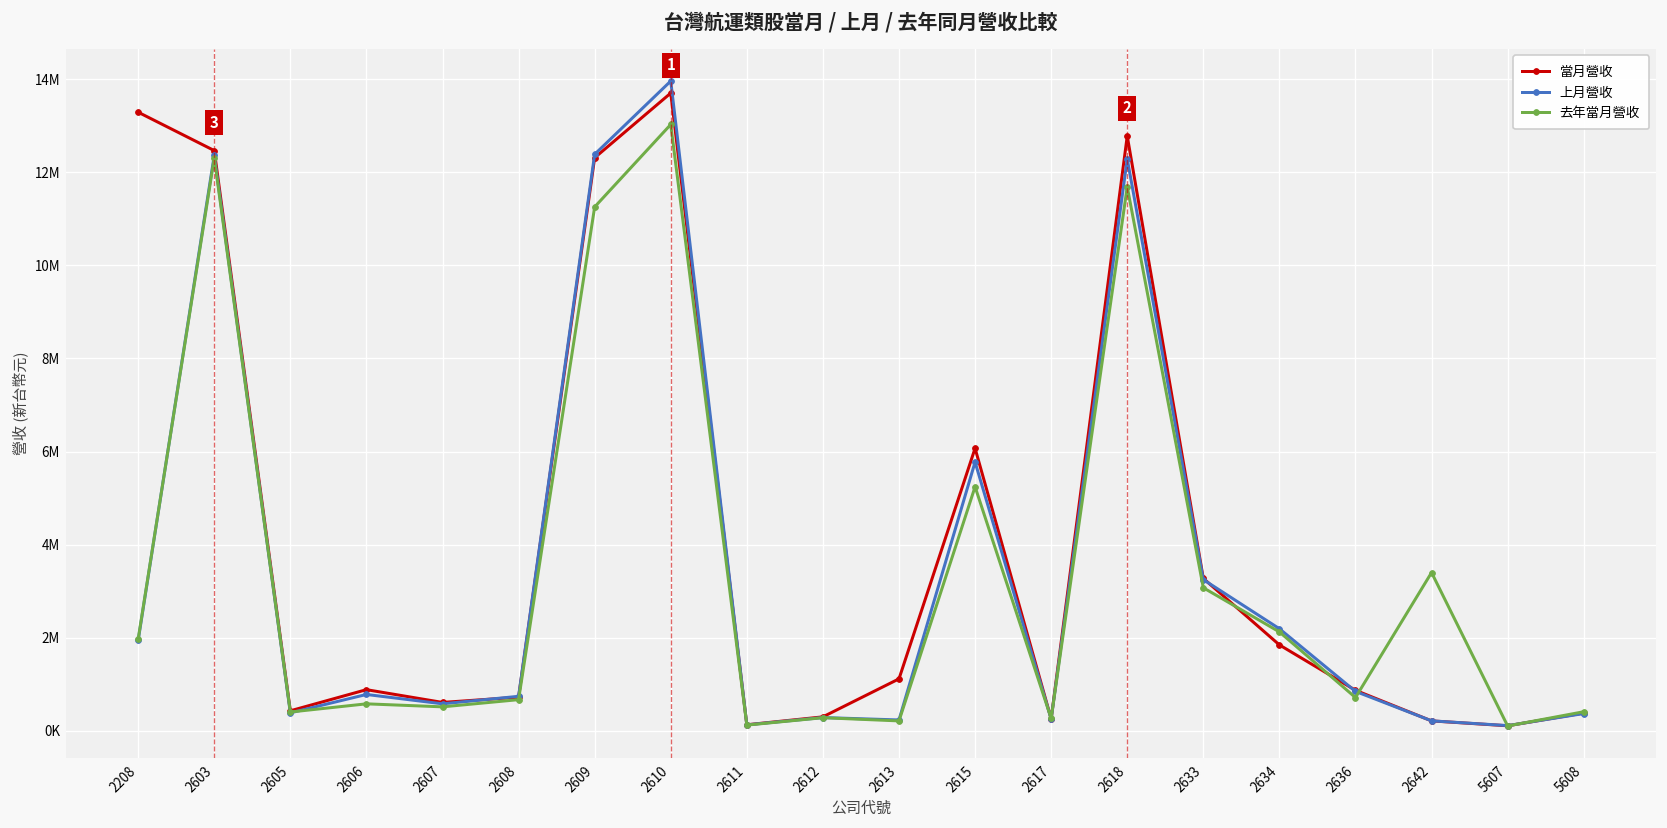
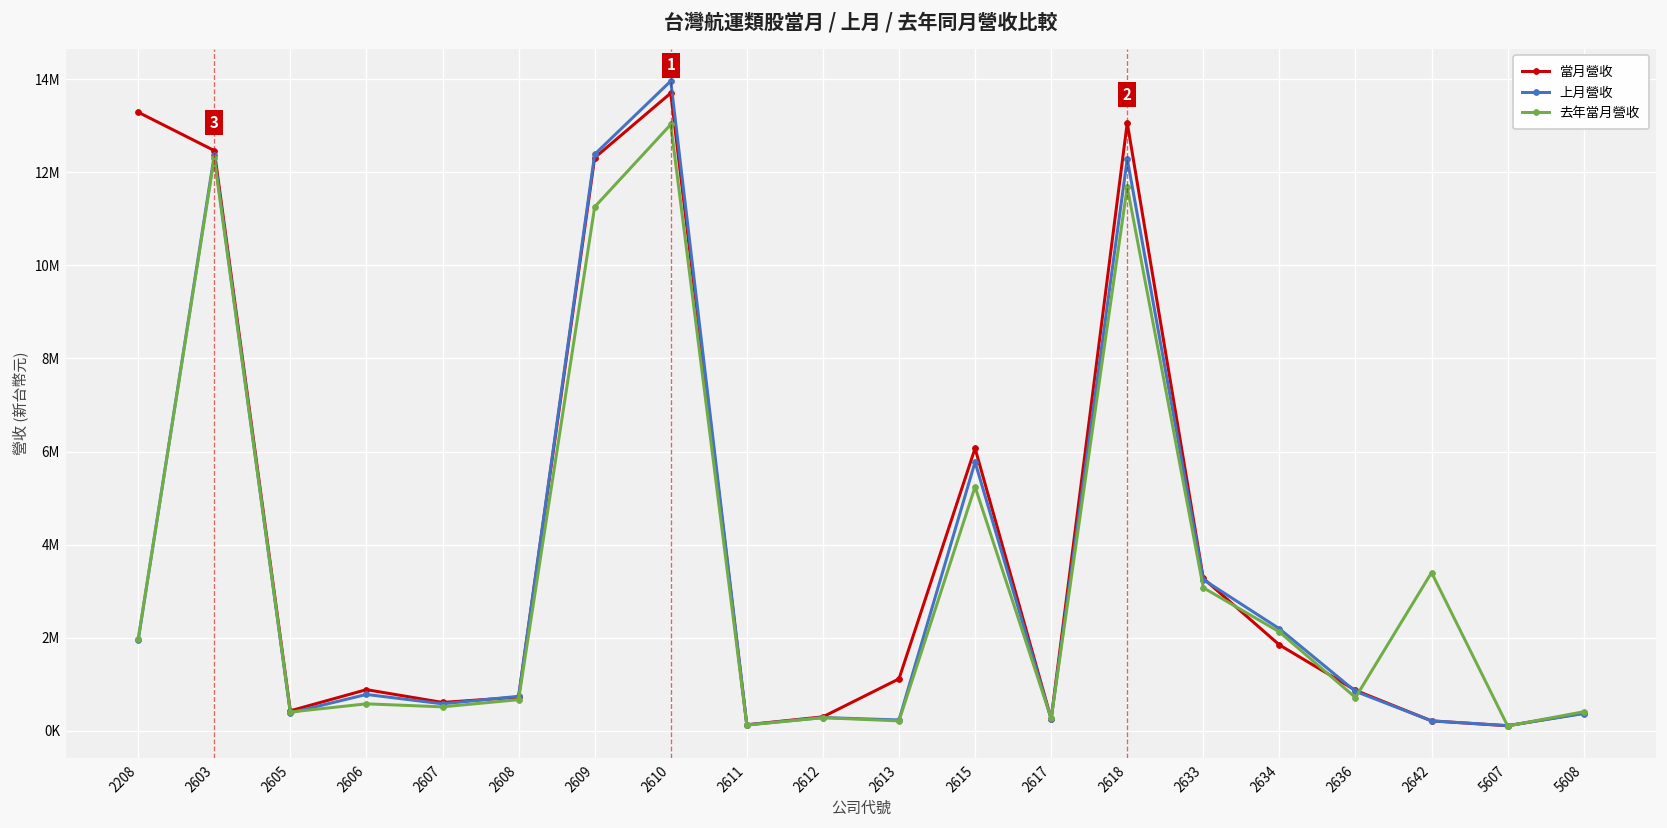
  {
    "當月營收": {
      "2208": 13300000,
      "2606": 900000,
      "2609": 12300000,
      "2610": 13700000,
      "2613": 1100000,
      "2615": 6100000,
-     "2618": 12800000,
+     "2618": 13100000,
      "2634": 1800000
    },
    "上月營收": {
      "2606": 800000,
      "2609": 12400000,
      "2615": 5800000,
      "2618": 12300000,
      "2634": 2200000
    },
    "去年當月營收": {
      "2606": 600000,
      "2609": 11300000,
      "2610": 13000000,
      "2615": 5200000,
      "2618": 11700000,
      "2633": 3100000,
      "2634": 2100000,
      "2636": 700000,
      "2642": 3400000
    }
  }
